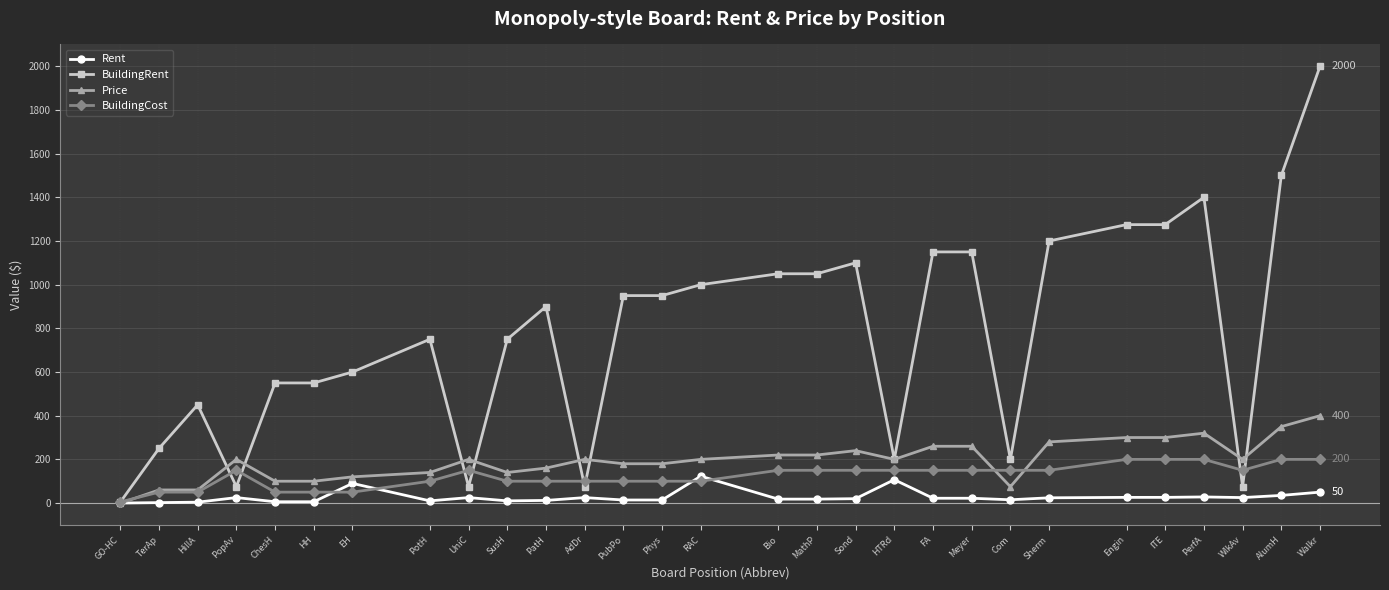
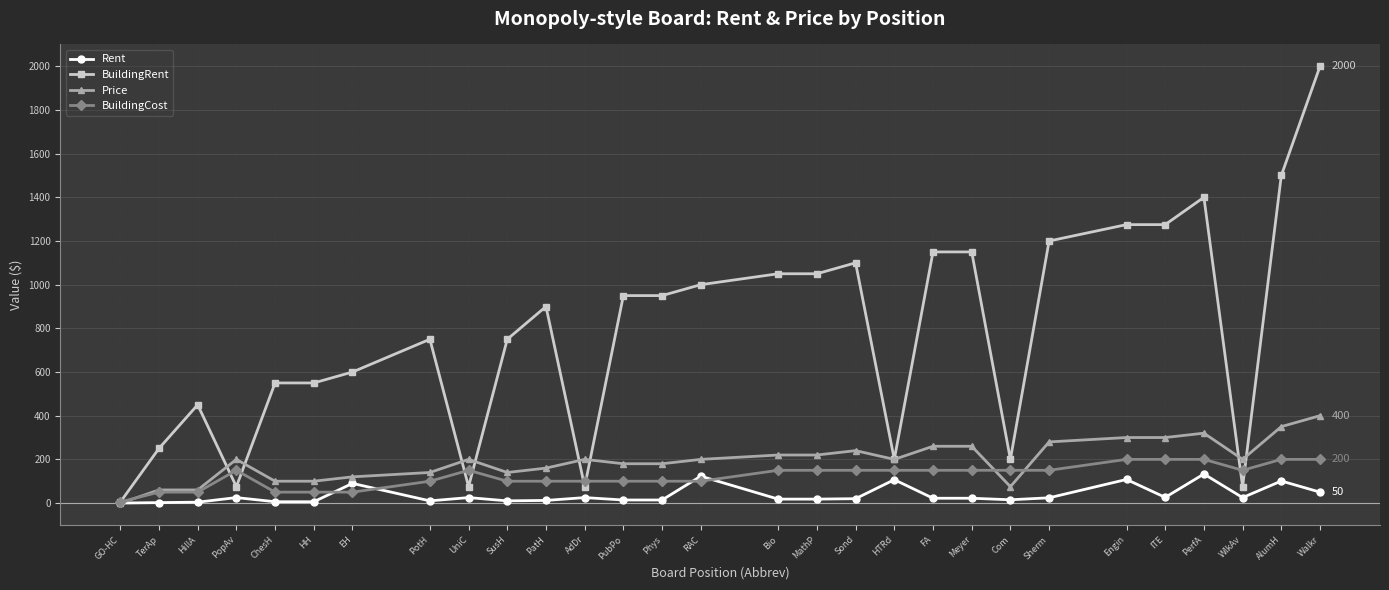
  {
    "Rent": {
      "TerAp": 0,
      "HillA": 0,
      "PopAv": 30,
      "ChesH": 10,
      "HH": 10,
      "EH": 90,
      "PotH": 10,
      "UniC": 30,
      "SusH": 10,
      "PatH": 10,
      "AdDr": 30,
      "PubPo": 10,
      "Phys": 10,
      "RAC": 120,
      "Bio": 20,
      "MathP": 20,
      "Sond": 20,
      "HTRd": 110,
      "FA": 20,
      "Meyer": 20,
      "Com": 20,
      "Sherm": 20,
-     "Engin": 30,
+     "Engin": 110,
      "ITE": 30,
-     "PerfA": 30,
+     "PerfA": 130,
      "WlkAv": 30,
-     "AlumH": 40
+     "AlumH": 100
    }
  }
